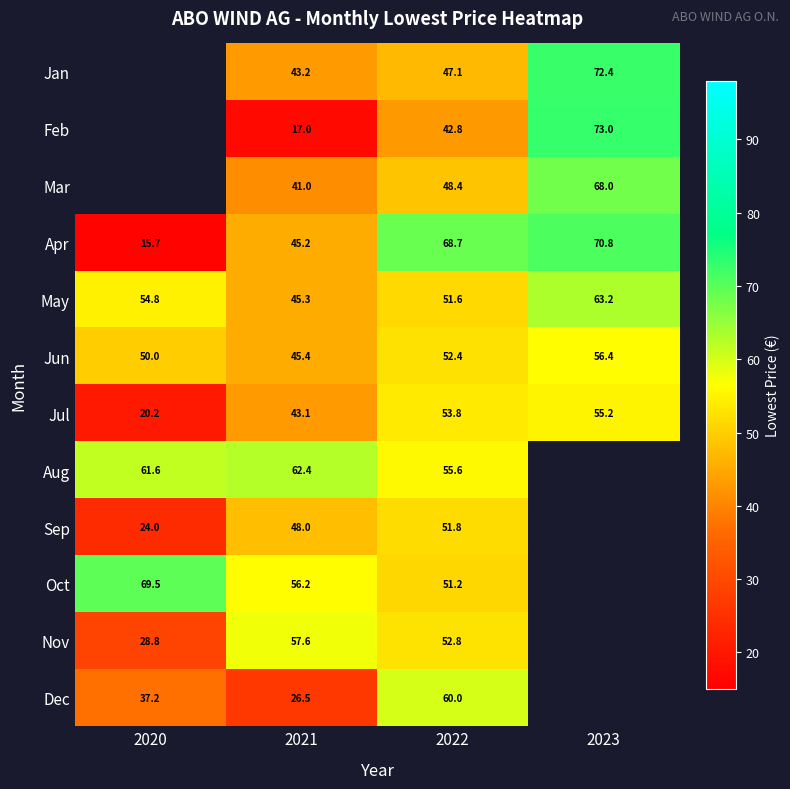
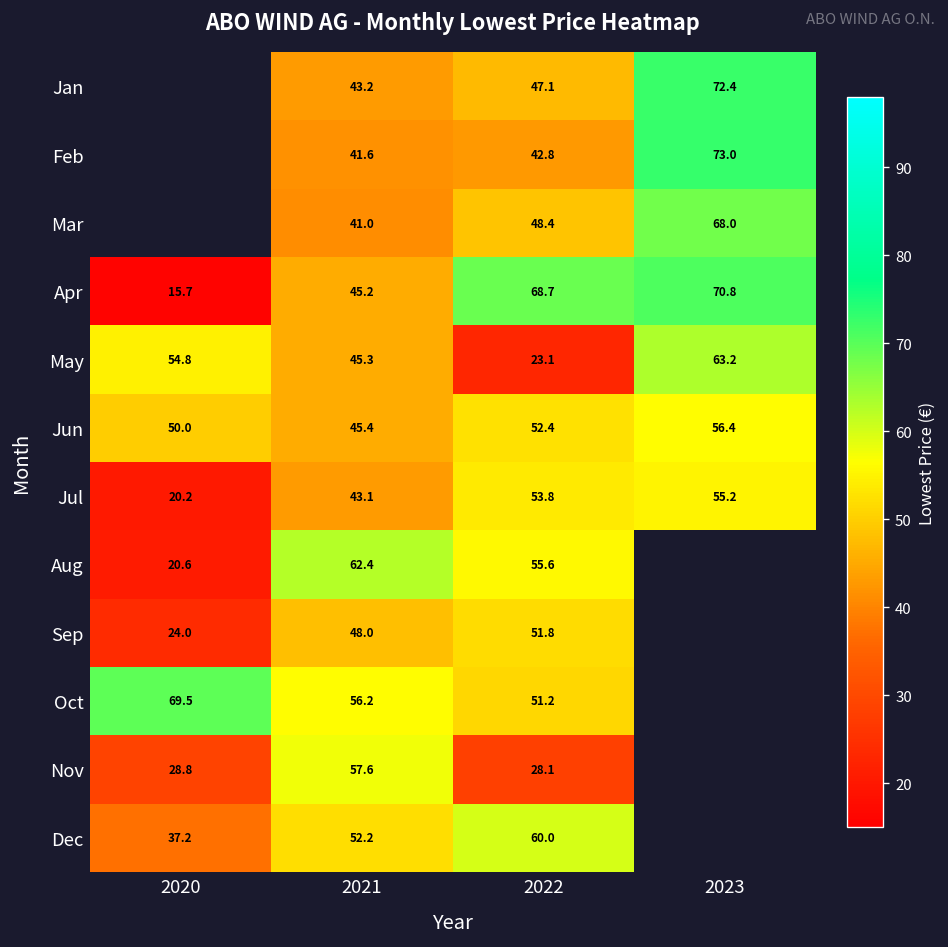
  {
    "Jan": {
      "2021": 43.2,
      "2022": 47.1,
      "2023": 72.4
    },
    "Feb": {
-     "2021": 17.0,
+     "2021": 41.6,
      "2022": 42.8,
      "2023": 73.0
    },
    "Mar": {
      "2021": 41.0,
      "2022": 48.4,
      "2023": 68.0
    },
    "Apr": {
      "2020": 15.7,
      "2021": 45.2,
      "2022": 68.7,
      "2023": 70.8
    },
    "May": {
      "2020": 54.8,
      "2021": 45.3,
-     "2022": 51.6,
+     "2022": 23.1,
      "2023": 63.2
    },
    "Jun": {
      "2020": 50.0,
      "2021": 45.4,
      "2022": 52.4,
      "2023": 56.4
    },
    "Jul": {
      "2020": 20.2,
      "2021": 43.1,
      "2022": 53.8,
      "2023": 55.2
    },
    "Aug": {
-     "2020": 61.6,
+     "2020": 20.6,
      "2021": 62.4,
      "2022": 55.6
    },
    "Sep": {
      "2020": 24.0,
      "2021": 48.0,
      "2022": 51.8
    },
    "Oct": {
      "2020": 69.5,
      "2021": 56.2,
      "2022": 51.2
    },
    "Nov": {
      "2020": 28.8,
      "2021": 57.6,
-     "2022": 52.8
+     "2022": 28.1
    },
    "Dec": {
      "2020": 37.2,
-     "2021": 26.5,
+     "2021": 52.2,
      "2022": 60.0
    }
  }
